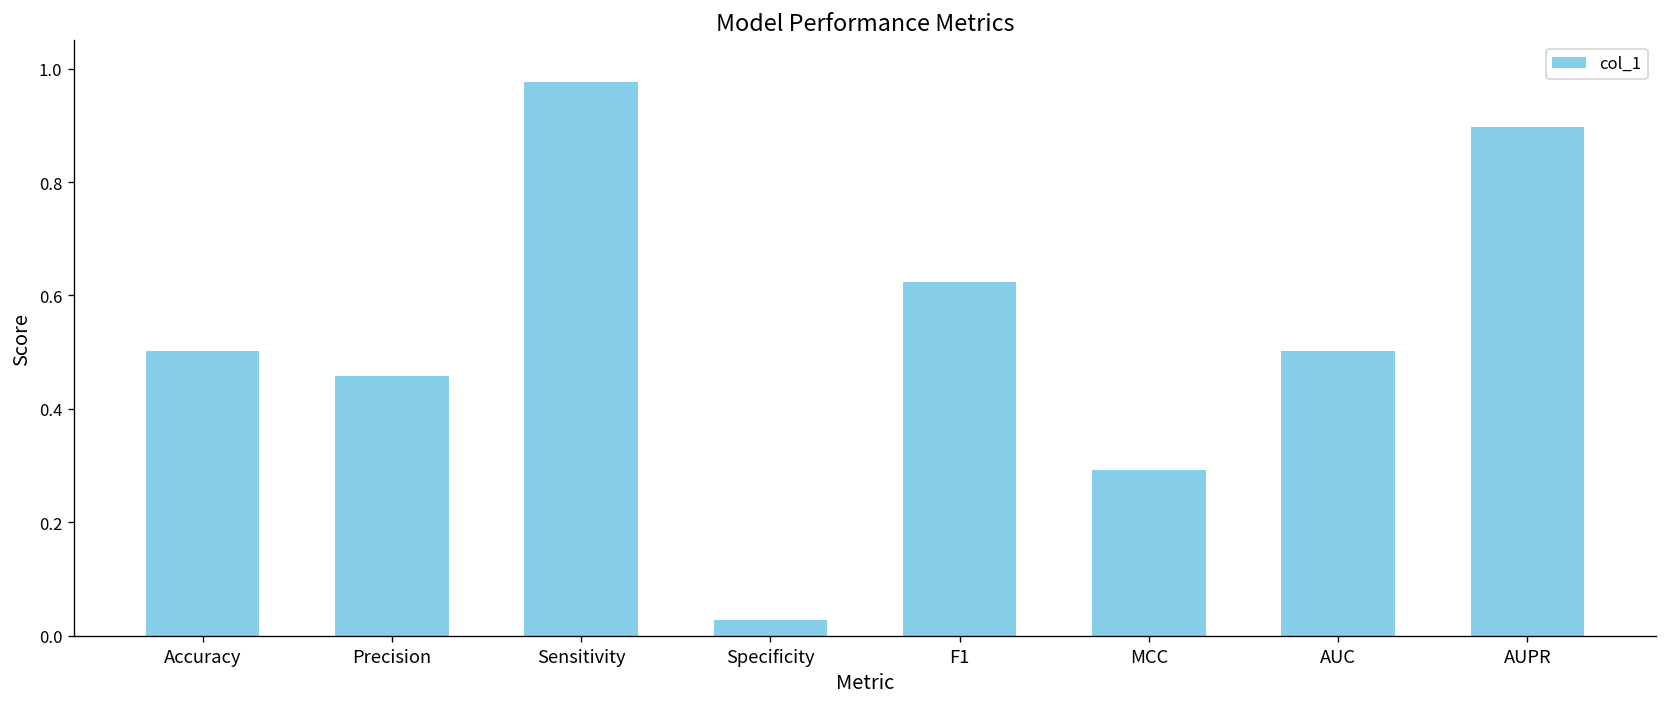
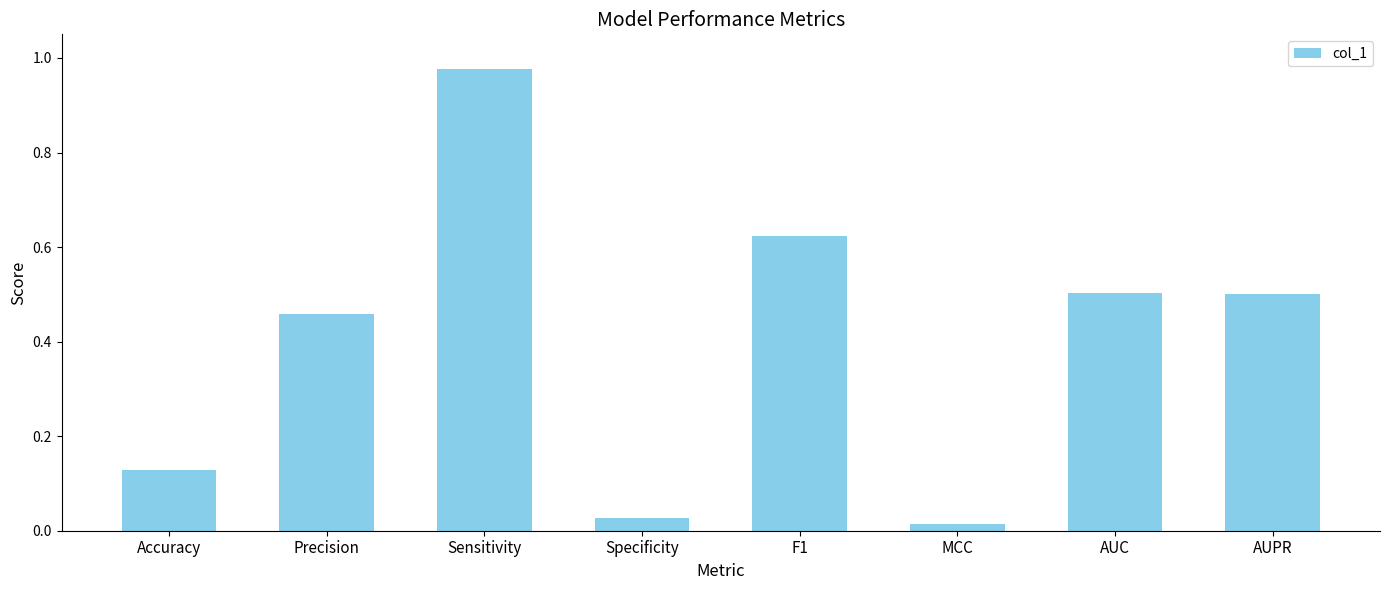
  {
-   "Accuracy": 0.50,
+   "Accuracy": 0.13,
    "Precision": 0.46,
    "Sensitivity": 0.98,
    "Specificity": 0.03,
    "F1": 0.62,
-   "MCC": 0.29,
+   "MCC": 0.02,
    "AUC": 0.50,
-   "AUPR": 0.90
+   "AUPR": 0.50
  }
